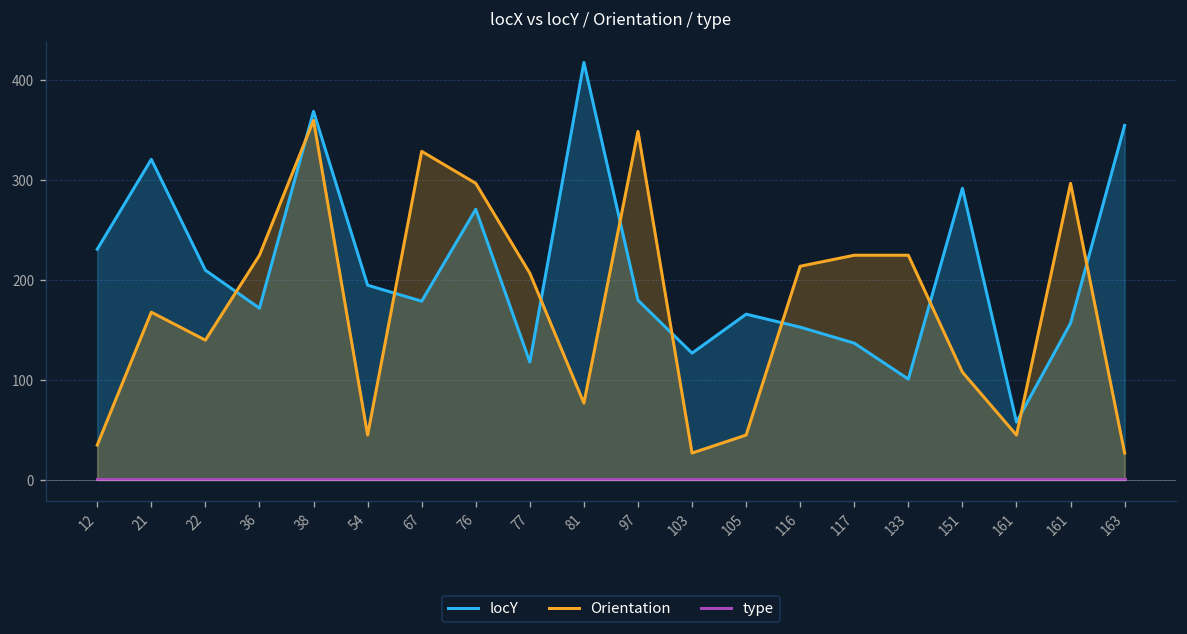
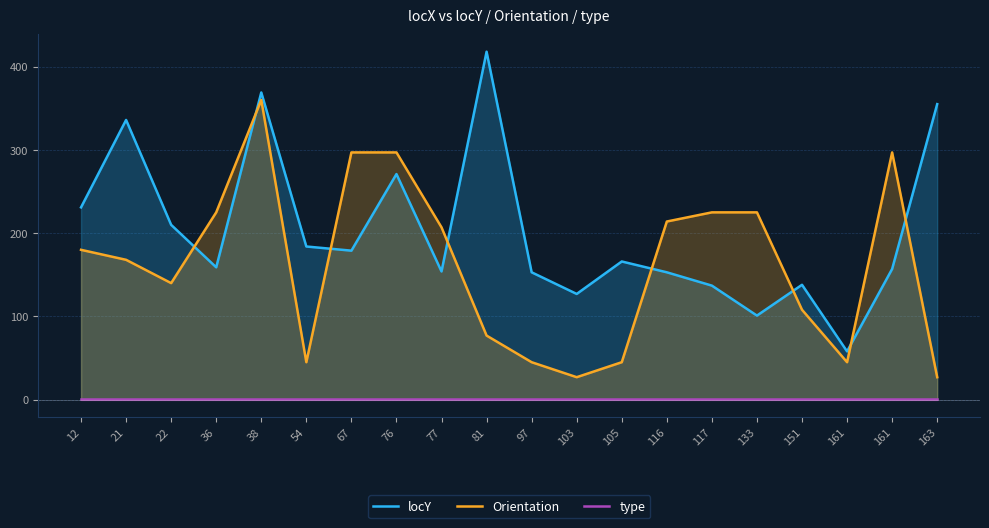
  {
    "locY": {
      "12": 230,
-     "21": 320,
+     "21": 340,
      "22": 210,
-     "36": 170,
+     "36": 160,
      "38": 370,
-     "54": 200,
+     "54": 180,
      "67": 180,
      "76": 270,
-     "77": 120,
+     "77": 150,
      "81": 420,
-     "97": 180,
+     "97": 150,
      "103": 130,
      "105": 170,
      "116": 150,
      "117": 140,
      "133": 100,
-     "151": 290,
+     "151": 140,
      "163": 360
    },
    "Orientation": {
-     "12": 40,
+     "12": 180,
      "21": 170,
      "22": 140,
      "36": 230,
      "38": 360,
      "54": 50,
-     "67": 330,
+     "67": 300,
      "76": 300,
      "77": 210,
      "81": 80,
-     "97": 350,
+     "97": 50,
      "103": 30,
      "105": 50,
      "116": 210,
      "117": 230,
      "133": 230,
      "151": 110,
      "163": 30
    },
    "type": {
      "12": 0,
      "21": 0,
      "22": 0,
      "36": 0,
      "38": 0,
      "54": 0,
      "67": 0,
      "76": 0,
      "77": 0,
      "81": 0,
      "97": 0,
      "103": 0,
      "105": 0,
      "116": 0,
      "117": 0,
      "133": 0,
      "151": 0,
      "163": 0
    }
  }
